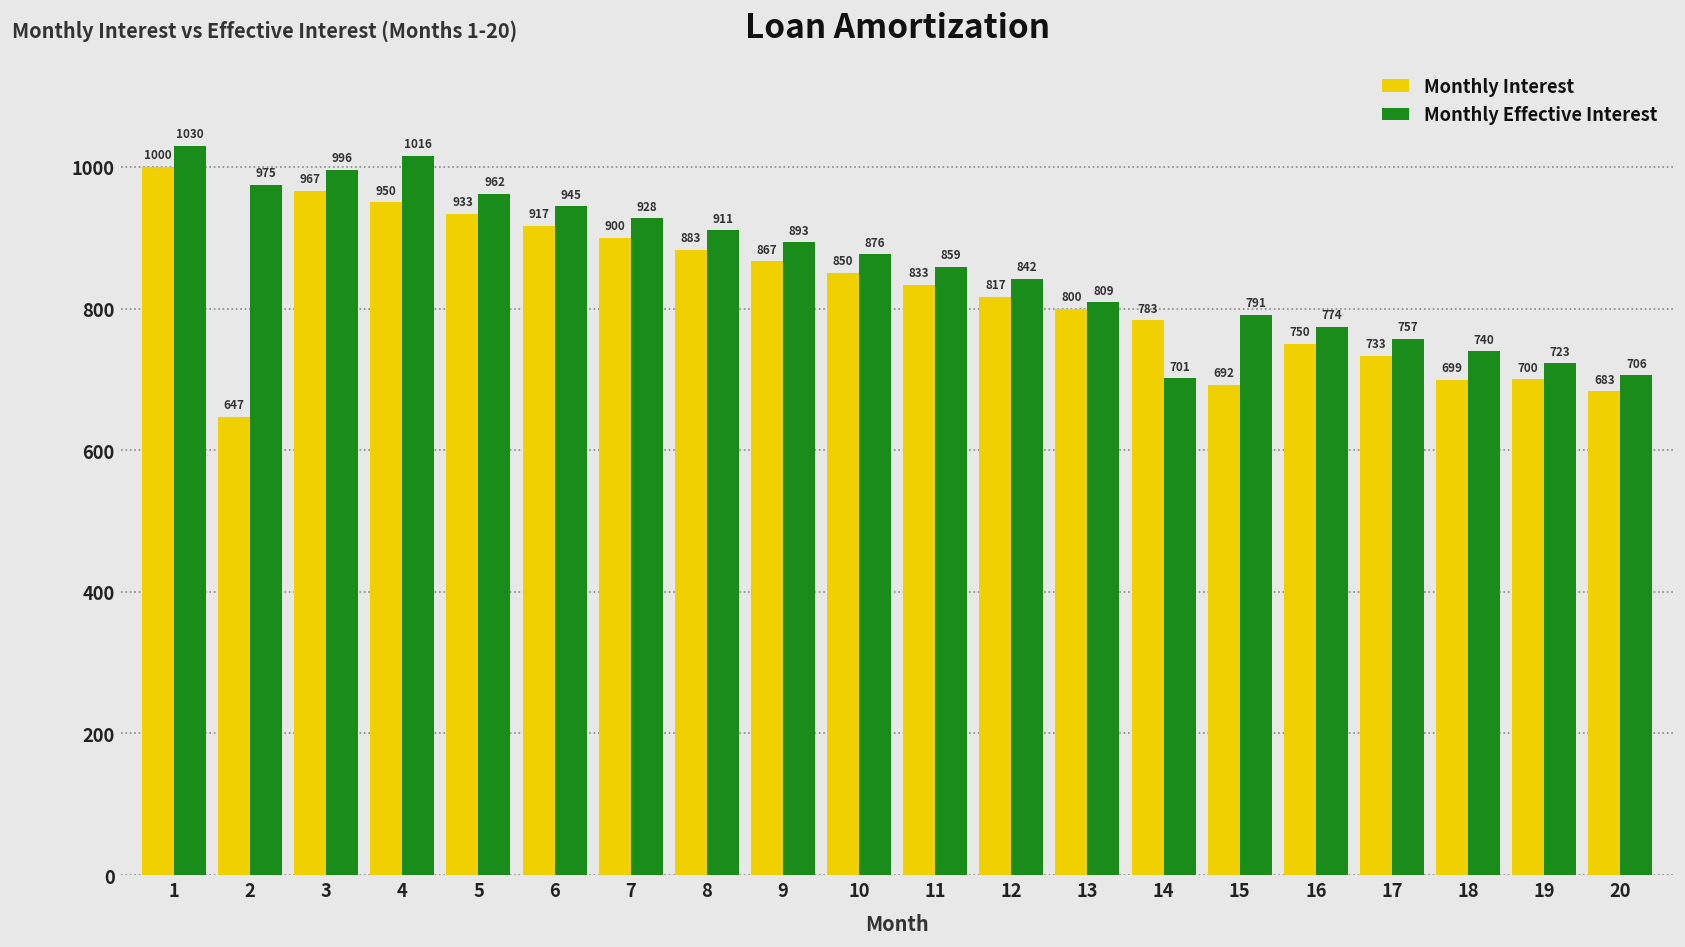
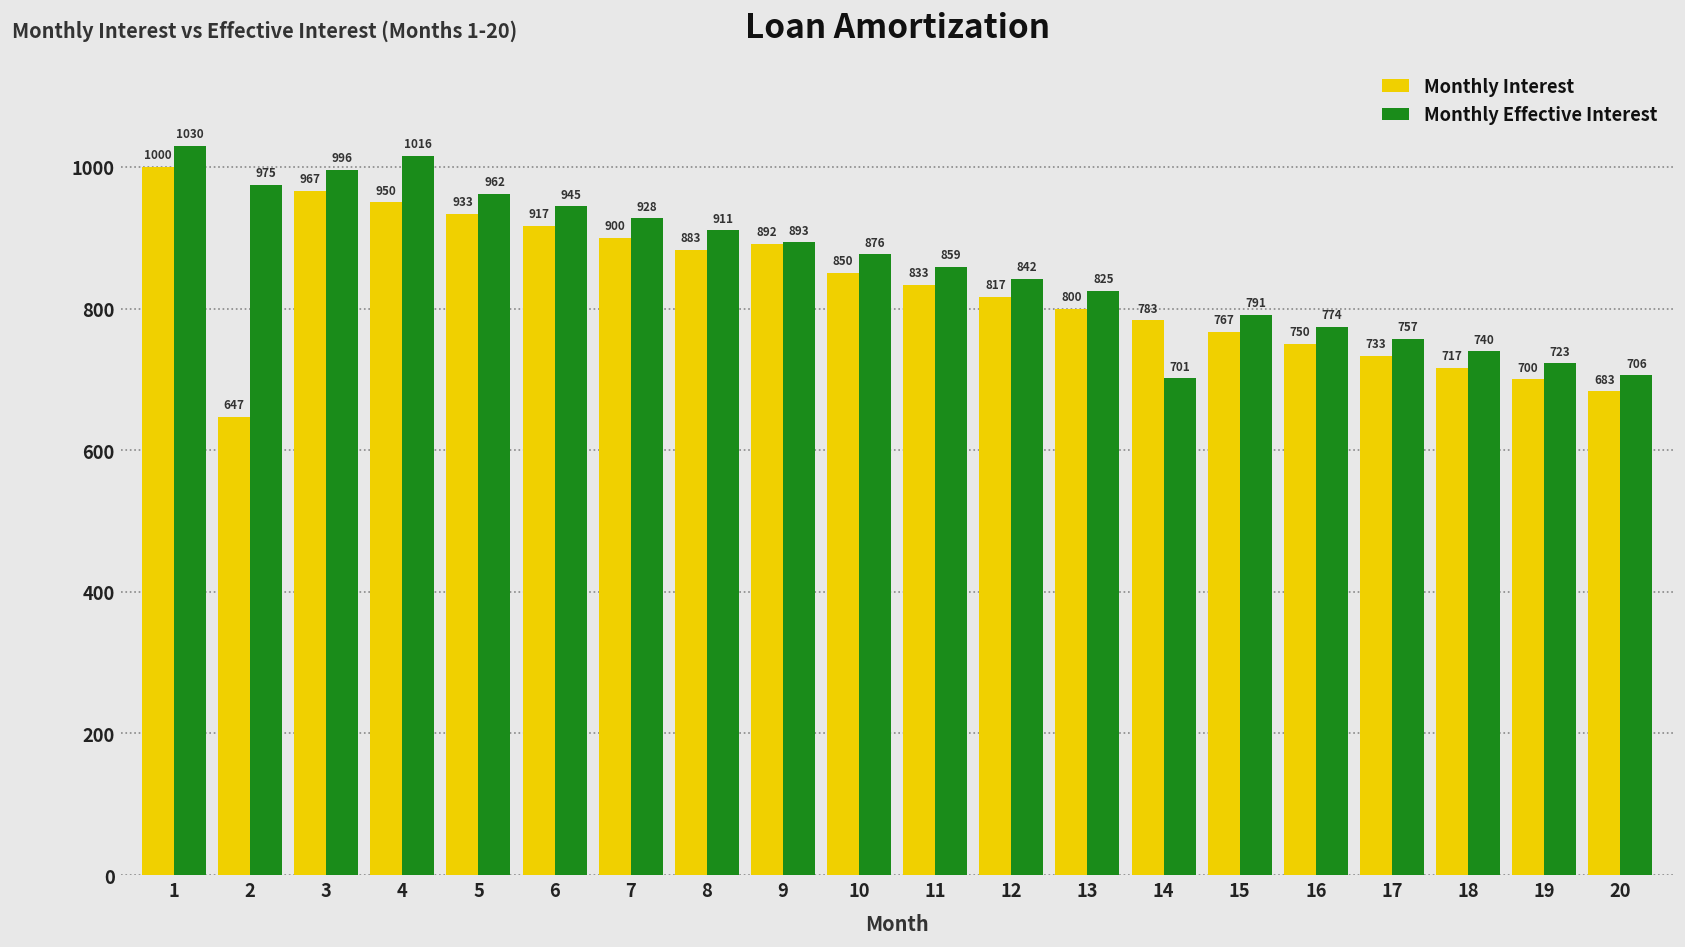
  {
    "Monthly Interest": {
      "1": 1000,
      "2": 647,
      "3": 967,
      "4": 950,
      "5": 933,
      "6": 917,
      "7": 900,
      "8": 883,
-     "9": 867,
+     "9": 892,
      "10": 850,
      "11": 833,
      "12": 817,
      "13": 800,
      "14": 783,
-     "15": 692,
+     "15": 767,
      "16": 750,
      "17": 733,
-     "18": 699,
+     "18": 717,
      "19": 700,
      "20": 683
    },
    "Monthly Effective Interest": {
      "1": 1030,
      "2": 975,
      "3": 996,
      "4": 1016,
      "5": 962,
      "6": 945,
      "7": 928,
      "8": 911,
      "9": 893,
      "10": 876,
      "11": 859,
      "12": 842,
-     "13": 809,
+     "13": 825,
      "14": 701,
      "15": 791,
      "16": 774,
      "17": 757,
      "18": 740,
      "19": 723,
      "20": 706
    }
  }
